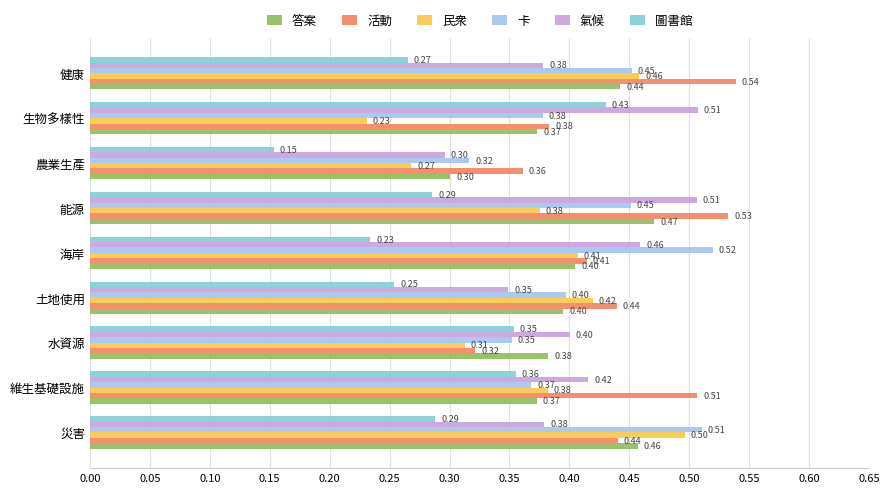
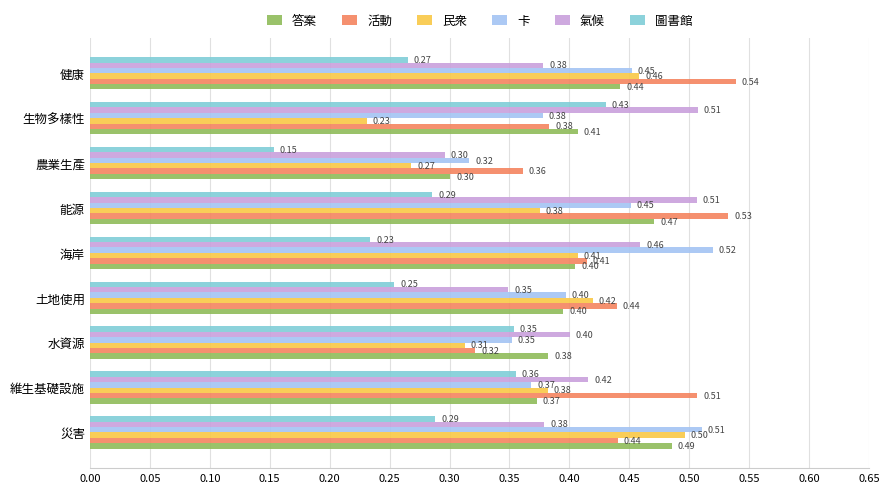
  {
    "答案": {
      "健康": 0.44,
-     "生物多樣性": 0.37,
+     "生物多樣性": 0.41,
      "農業生產": 0.30,
      "能源": 0.47,
      "海岸": 0.40,
      "土地使用": 0.40,
      "水資源": 0.38,
      "維生基礎設施": 0.37,
-     "災害": 0.46
+     "災害": 0.49
    },
    "活動": {
      "健康": 0.54,
      "生物多樣性": 0.38,
      "農業生產": 0.36,
      "能源": 0.53,
      "土地使用": 0.44,
      "維生基礎設施": 0.51,
      "災害": 0.44
    },
    "民衆": {
      "生物多樣性": 0.23,
      "農業生產": 0.27,
      "能源": 0.38,
      "土地使用": 0.42,
      "維生基礎設施": 0.38,
      "災害": 0.50
    }
  }
